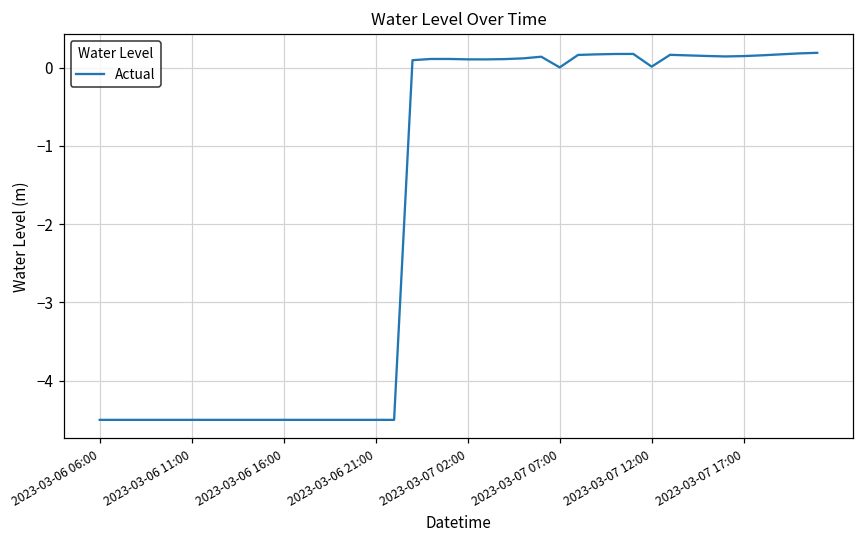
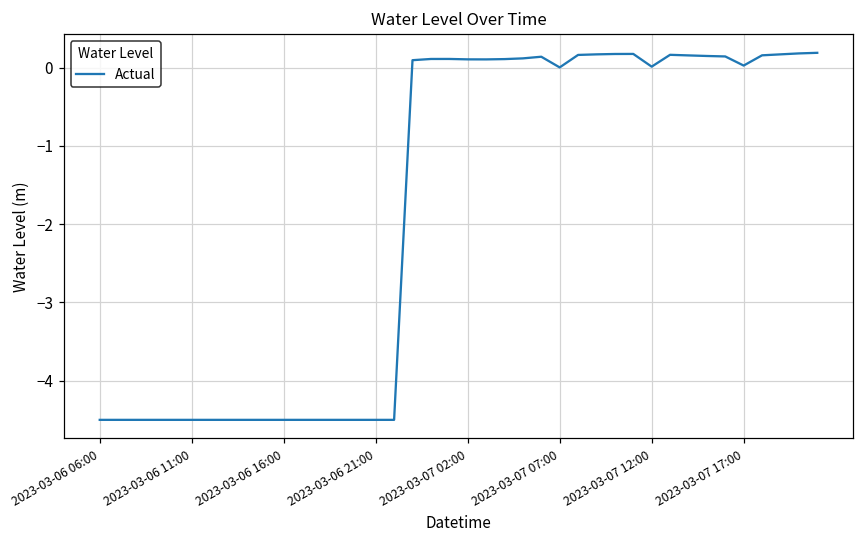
  {
    "2023-03-06 06:00": -4.5,
    "2023-03-06 11:00": -4.5,
    "2023-03-06 16:00": -4.5,
    "2023-03-06 21:00": -4.5,
    "2023-03-07 02:00": 0.1,
    "2023-03-07 07:00": 0.0,
    "2023-03-07 12:00": 0.0,
-   "2023-03-07 17:00": 0.1
+   "2023-03-07 17:00": 0.0
  }
